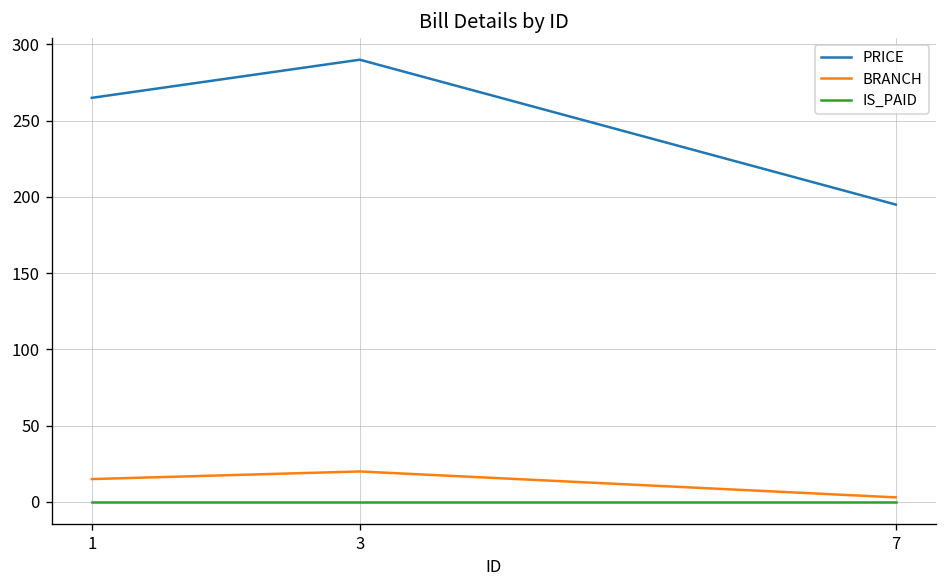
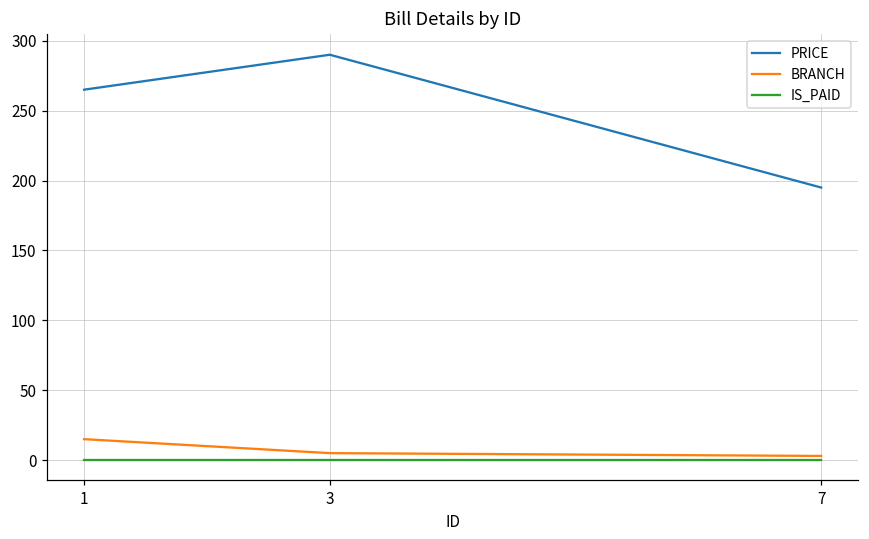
  {
    "PRICE": {
      "1": 265,
      "3": 290,
      "7": 195
    },
    "BRANCH": {
      "1": 15,
-     "3": 20,
+     "3": 5,
      "7": 3
    },
    "IS_PAID": {
      "1": 0,
      "3": 0,
      "7": 0
    }
  }
